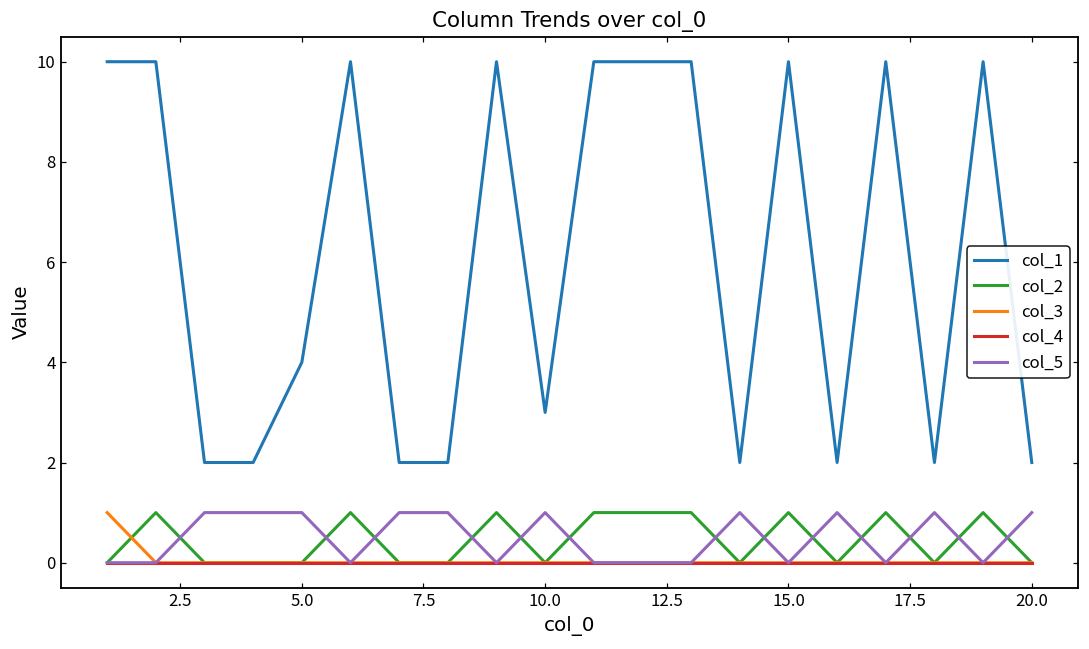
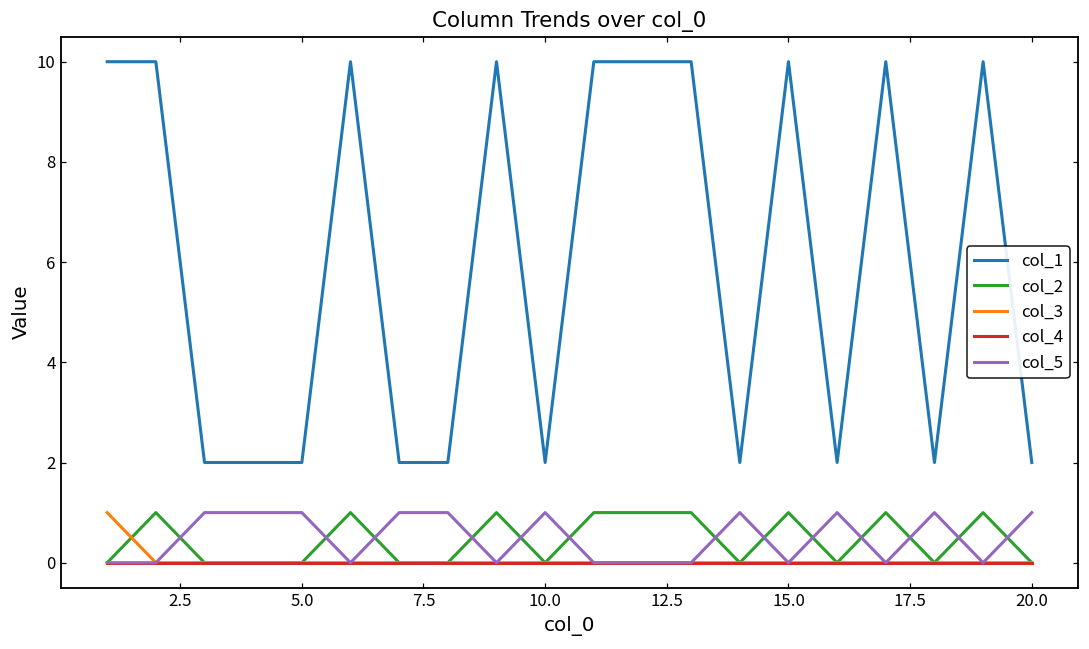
  {
    "col_1": {
-     "5.0": 4,
-     "10.0": 3,
+     "5.0": 2,
+     "10.0": 2,
      "15.0": 10,
      "20.0": 2
    },
    "col_2": {
      "15.0": 1
    },
    "col_5": {
      "5.0": 1,
      "10.0": 1,
      "20.0": 1
    }
  }
